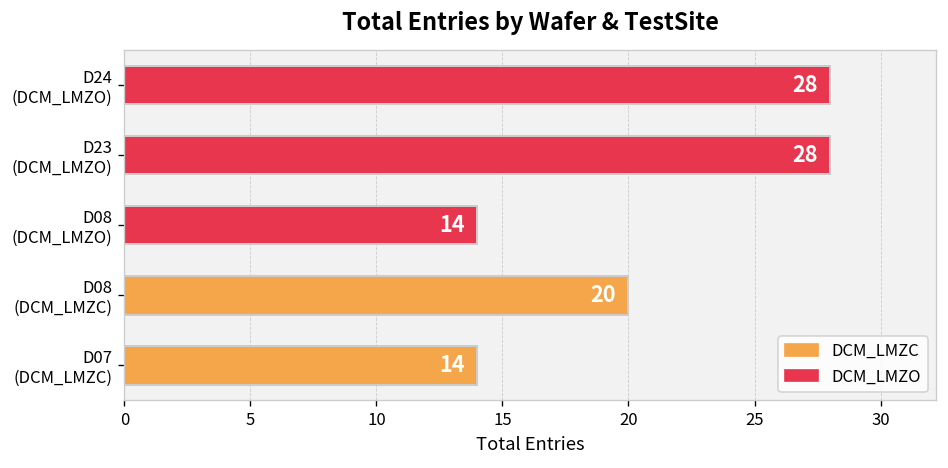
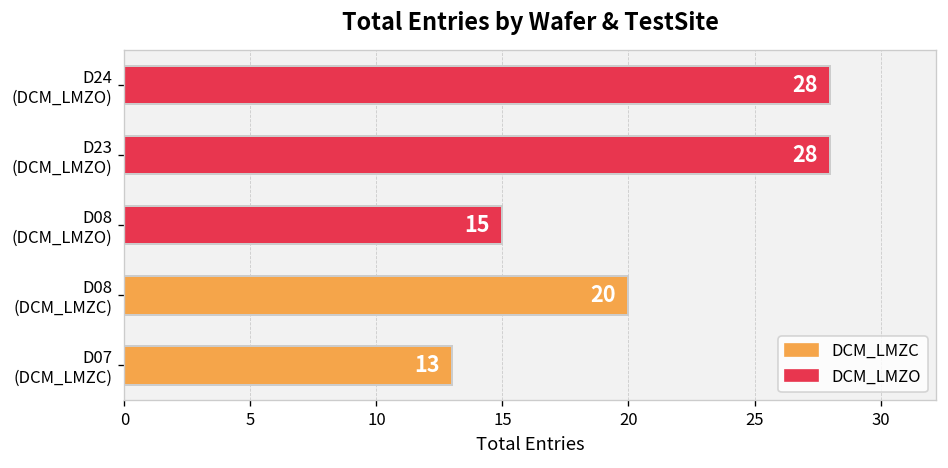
  {
    "D24 (DCM_LMZO)": 28,
    "D23 (DCM_LMZO)": 28,
-   "D08 (DCM_LMZO)": 14,
+   "D08 (DCM_LMZO)": 15,
    "D08 (DCM_LMZC)": 20,
-   "D07 (DCM_LMZC)": 14
+   "D07 (DCM_LMZC)": 13
  }
